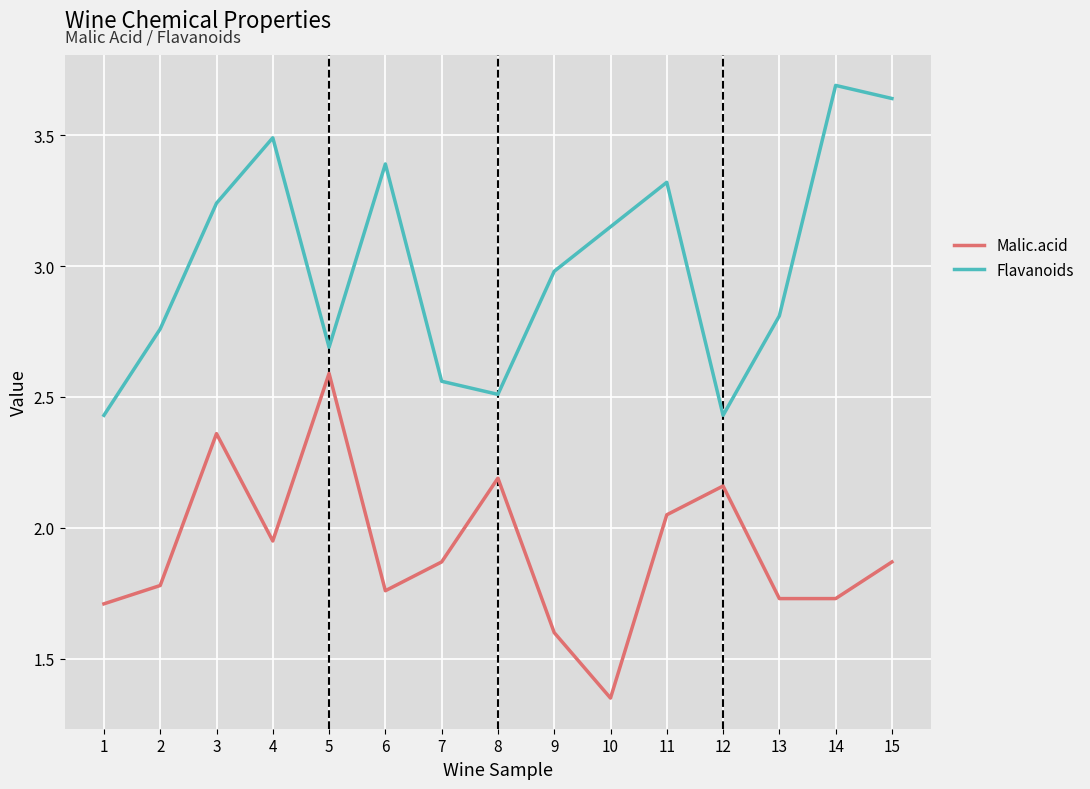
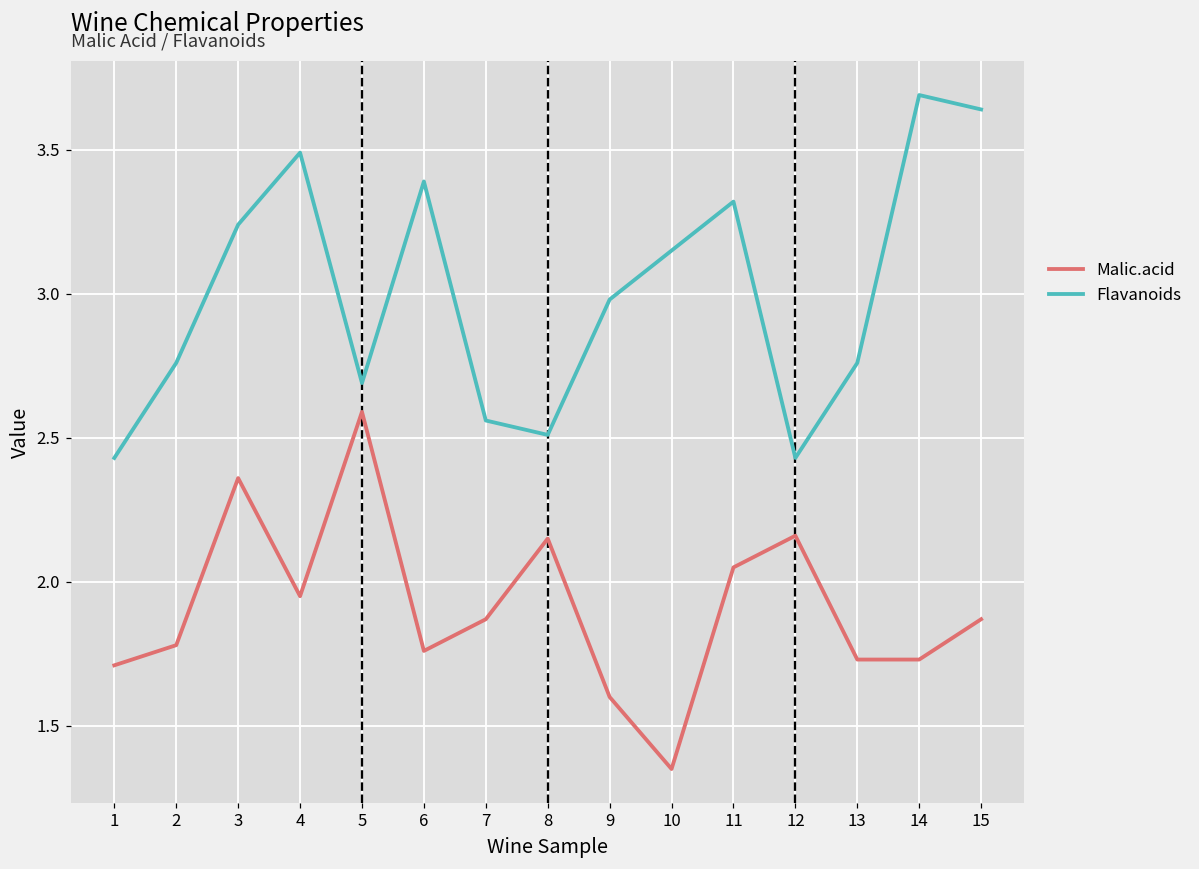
  {
    "Malic.acid": {
      "1": 1.71,
      "2": 1.78,
      "3": 2.36,
      "4": 1.95,
      "5": 2.59,
      "6": 1.76,
      "7": 1.87,
-     "8": 2.19,
+     "8": 2.15,
      "9": 1.60,
      "10": 1.35,
      "11": 2.05,
      "12": 2.16,
      "13": 1.73,
      "14": 1.73,
      "15": 1.87
    },
    "Flavanoids": {
      "1": 2.43,
      "2": 2.76,
      "3": 3.24,
      "4": 3.49,
      "5": 2.69,
      "6": 3.39,
      "7": 2.56,
      "8": 2.51,
      "9": 2.98,
      "10": 3.15,
      "11": 3.32,
      "12": 2.43,
-     "13": 2.81,
+     "13": 2.76,
      "14": 3.69,
      "15": 3.64
    }
  }
